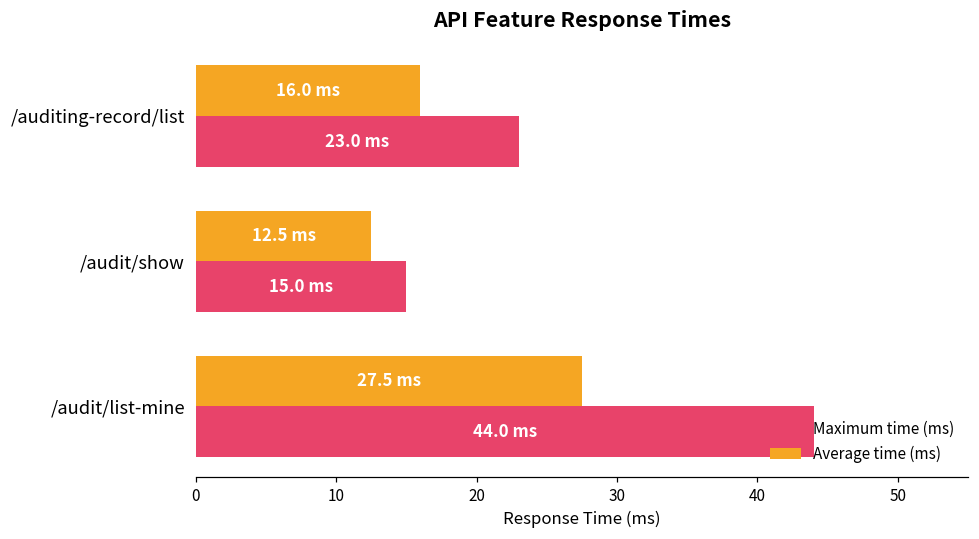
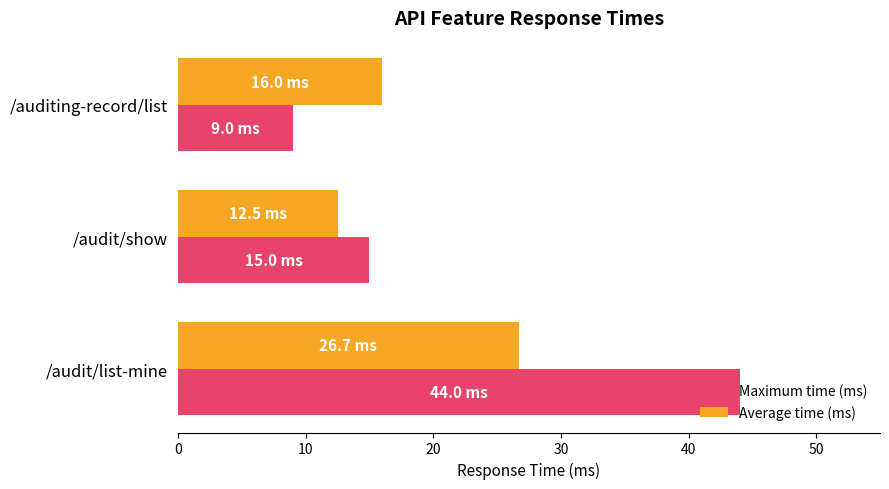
  {
    "Maximum time (ms)": {
-     "/auditing-record/list": 23.0,
+     "/auditing-record/list": 9.0,
      "/audit/show": 15.0,
      "/audit/list-mine": 44.0
    },
    "Average time (ms)": {
      "/auditing-record/list": 16.0,
      "/audit/show": 12.5,
-     "/audit/list-mine": 27.5
+     "/audit/list-mine": 26.7
    }
  }
